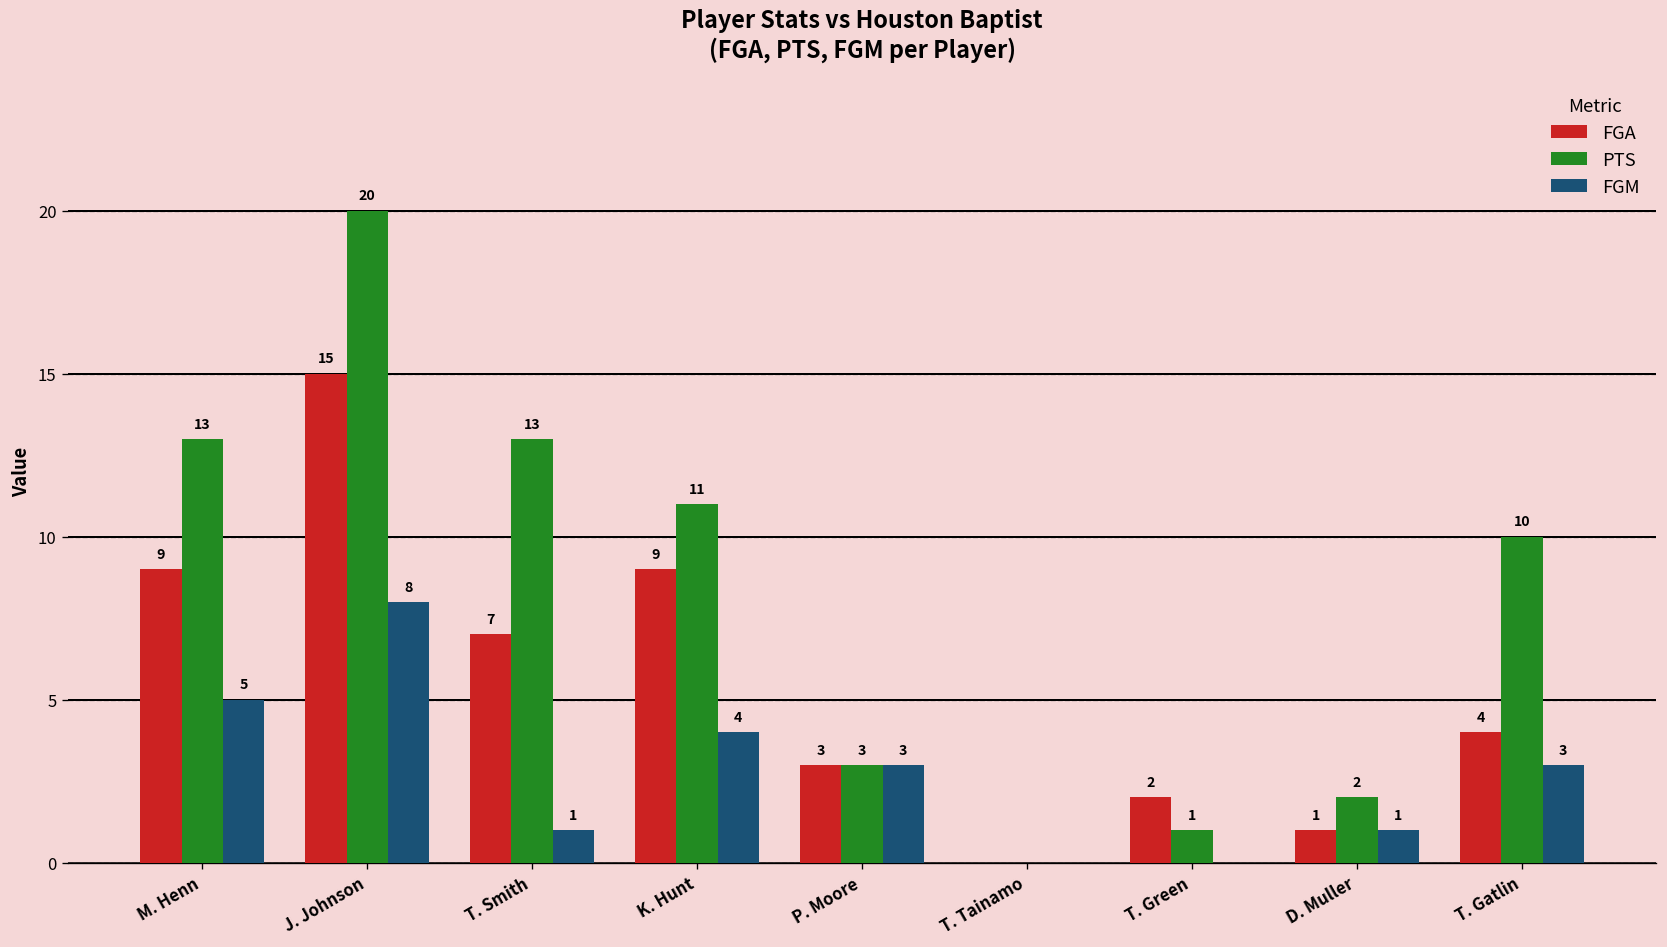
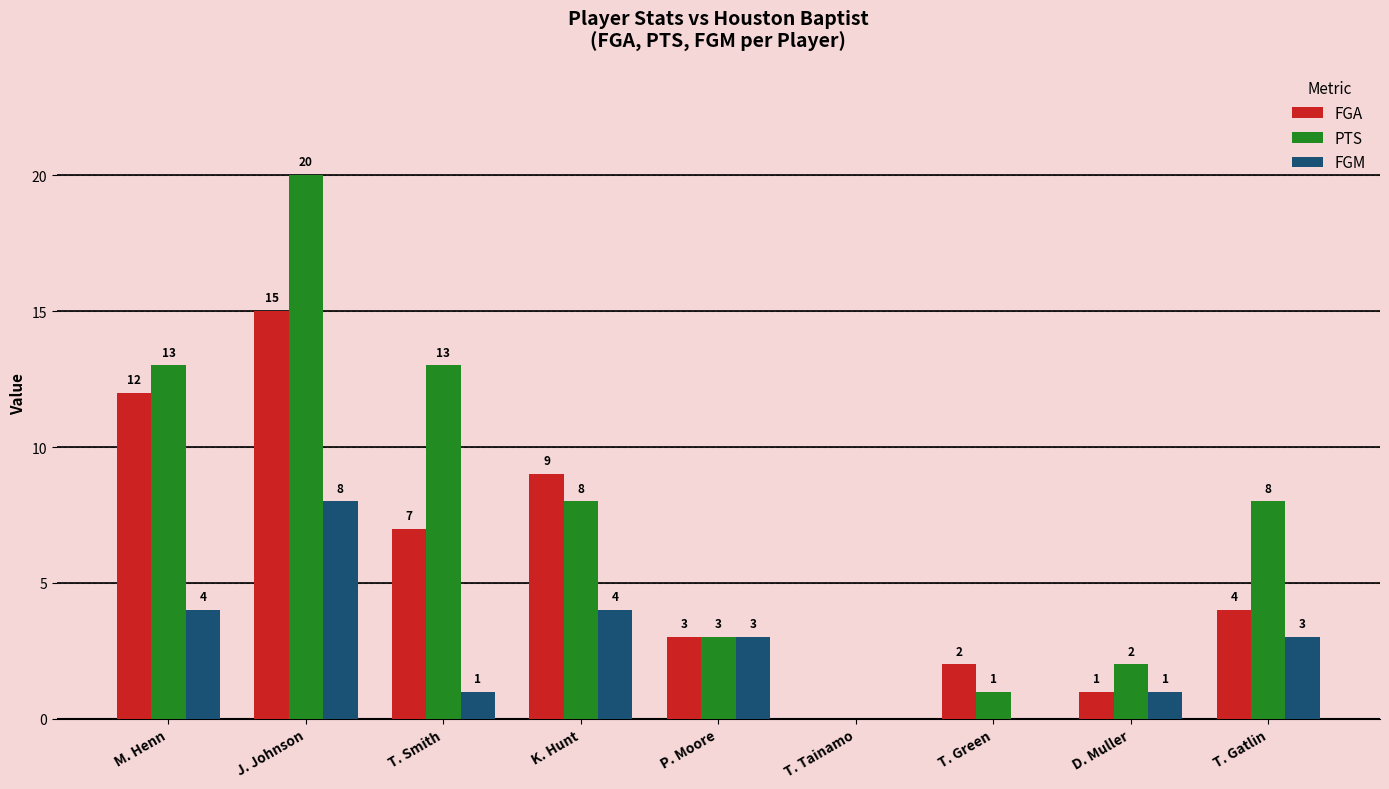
  {
    "FGA": {
-     "M. Henn": 9,
+     "M. Henn": 12,
      "J. Johnson": 15,
      "T. Smith": 7,
      "K. Hunt": 9,
      "P. Moore": 3,
      "T. Green": 2,
      "D. Muller": 1,
      "T. Gatlin": 4
    },
    "PTS": {
      "M. Henn": 13,
      "J. Johnson": 20,
      "T. Smith": 13,
-     "K. Hunt": 11,
+     "K. Hunt": 8,
      "P. Moore": 3,
      "T. Green": 1,
      "D. Muller": 2,
-     "T. Gatlin": 10
+     "T. Gatlin": 8
    },
    "FGM": {
-     "M. Henn": 5,
+     "M. Henn": 4,
      "J. Johnson": 8,
      "T. Smith": 1,
      "K. Hunt": 4,
      "P. Moore": 3,
      "D. Muller": 1,
      "T. Gatlin": 3
    }
  }
